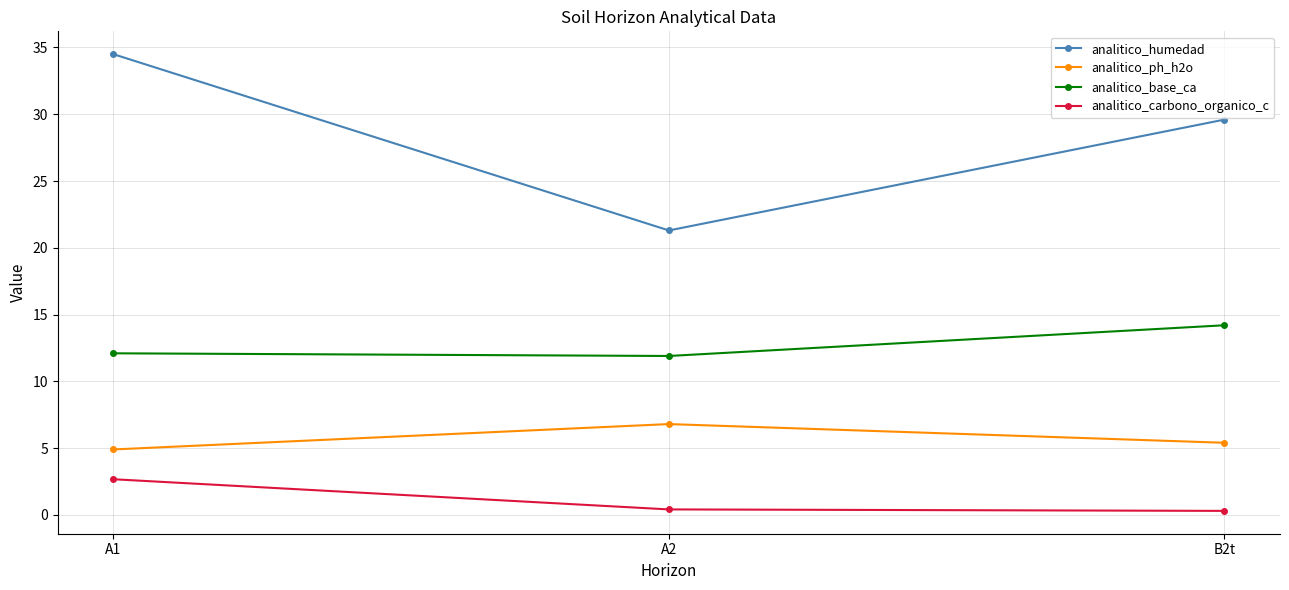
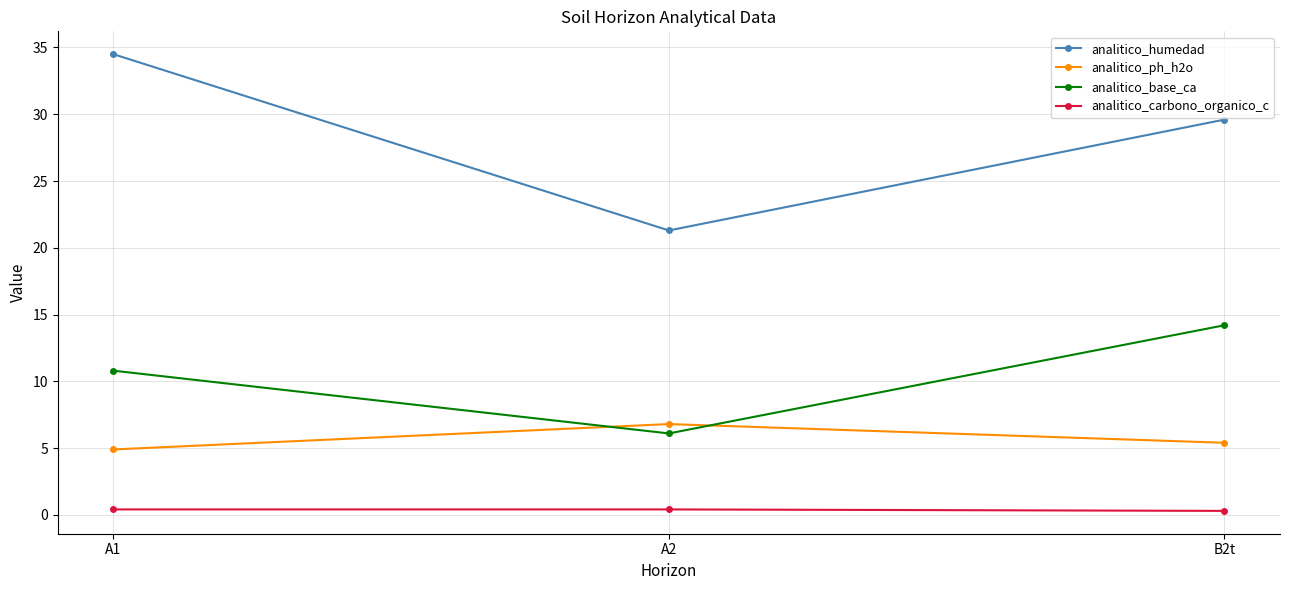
  {
    "analitico_humedad": {
      "A1": 34.5,
      "A2": 21.3,
      "B2t": 29.6
    },
    "analitico_ph_h2o": {
      "A1": 4.9,
      "A2": 6.8,
      "B2t": 5.4
    },
    "analitico_base_ca": {
-     "A1": 12.1,
-     "A2": 11.9,
+     "A1": 10.8,
+     "A2": 6.1,
      "B2t": 14.2
    },
    "analitico_carbono_organico_c": {
-     "A1": 2.7,
+     "A1": 0.4,
      "A2": 0.4,
      "B2t": 0.3
    }
  }
